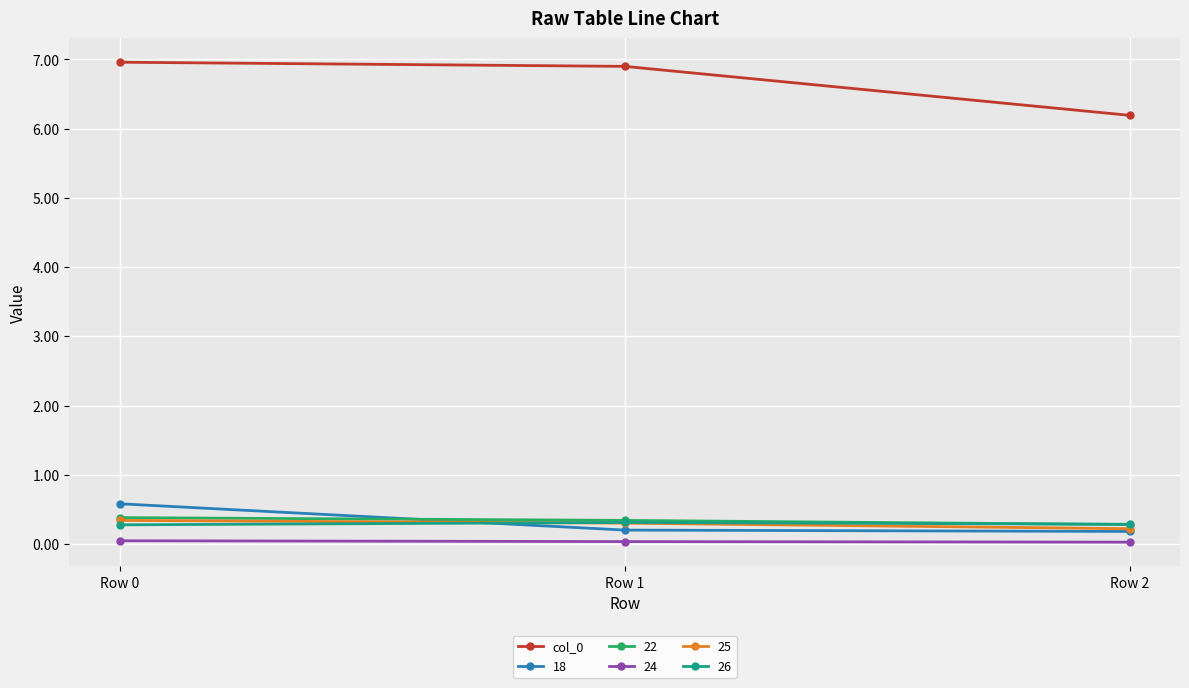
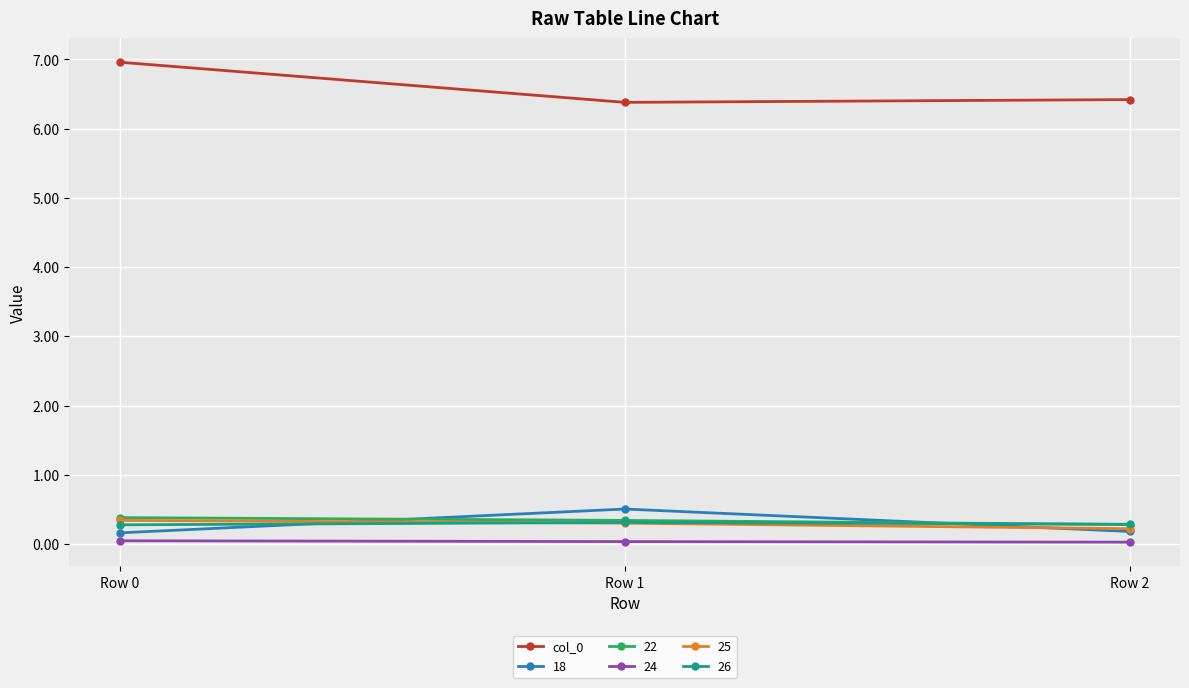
  {
    "col_0": {
      "Row 0": 7.0,
-     "Row 1": 6.9,
-     "Row 2": 6.2
+     "Row 1": 6.4,
+     "Row 2": 6.4
    },
    "18": {
-     "Row 0": 0.6,
-     "Row 1": 0.2,
+     "Row 0": 0.2,
+     "Row 1": 0.5,
      "Row 2": 0.2
    },
    "24": {
      "Row 0": 0.0,
      "Row 1": 0.0,
      "Row 2": 0.0
    },
    "25": {
      "Row 0": 0.3,
      "Row 2": 0.2
    }
  }
